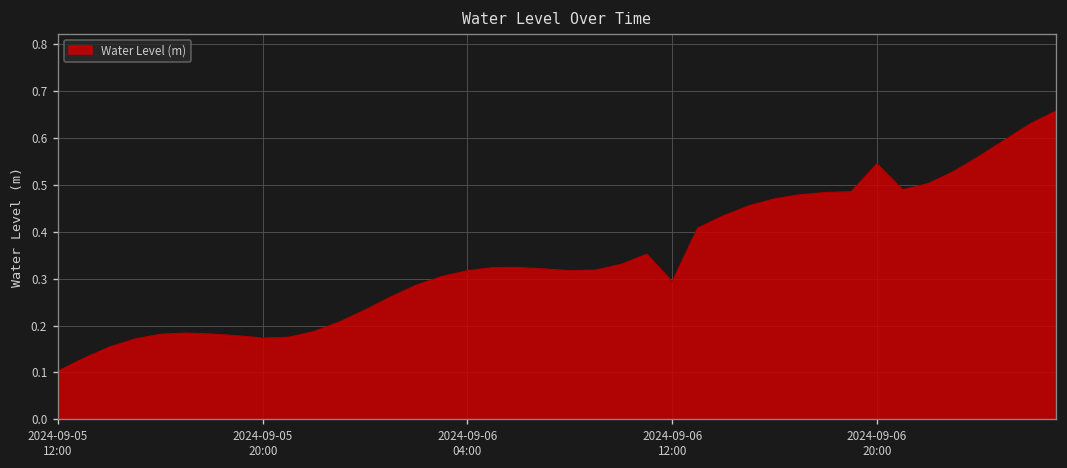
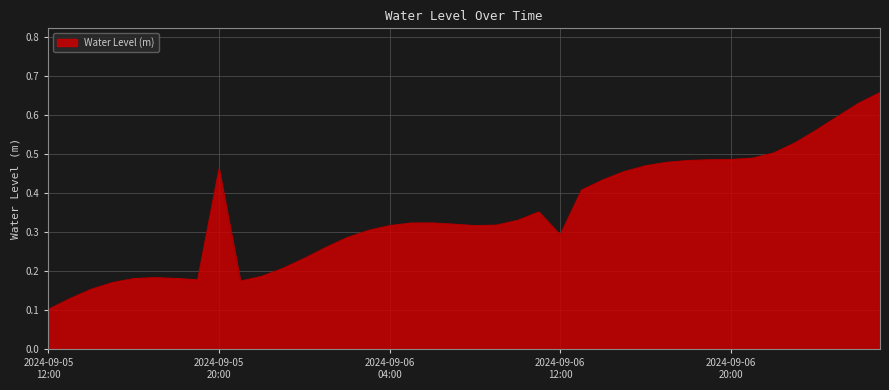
  {
    "2024-09-05 12:00": 0.10,
-   "2024-09-05 20:00": 0.17,
+   "2024-09-05 20:00": 0.46,
    "2024-09-06 04:00": 0.32,
    "2024-09-06 12:00": 0.29,
-   "2024-09-06 20:00": 0.54
+   "2024-09-06 20:00": 0.49
  }
